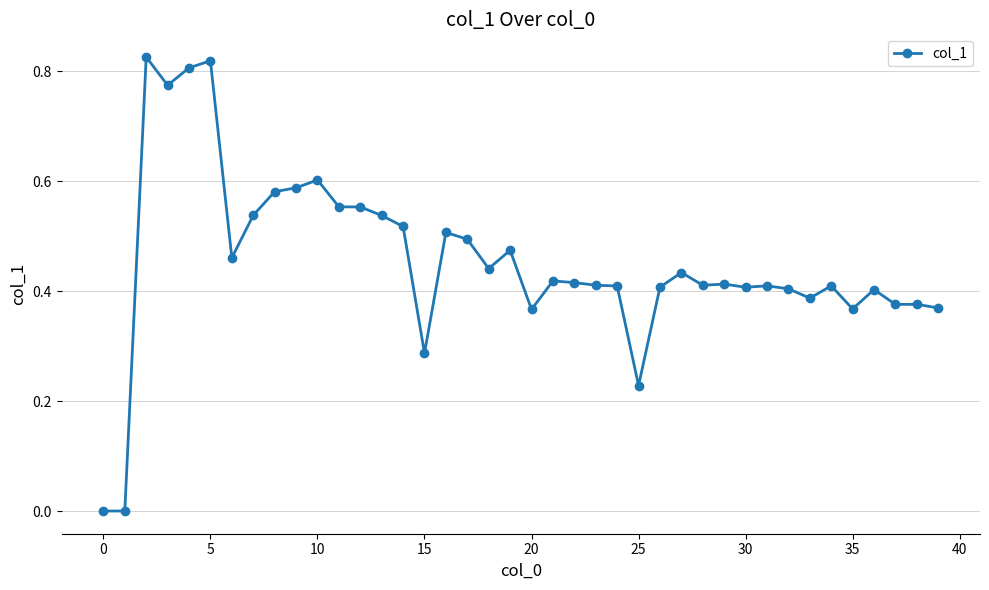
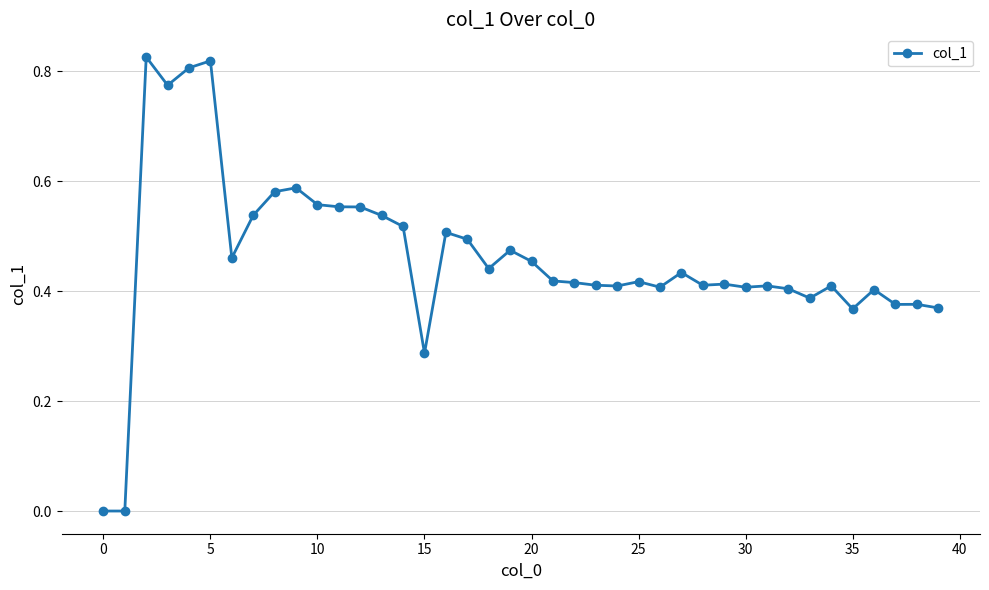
  {
    "0": 0.00,
    "5": 0.82,
-   "10": 0.60,
+   "10": 0.56,
    "15": 0.29,
-   "20": 0.37,
-   "25": 0.23,
+   "20": 0.45,
+   "25": 0.42,
    "30": 0.41,
    "35": 0.37
  }
